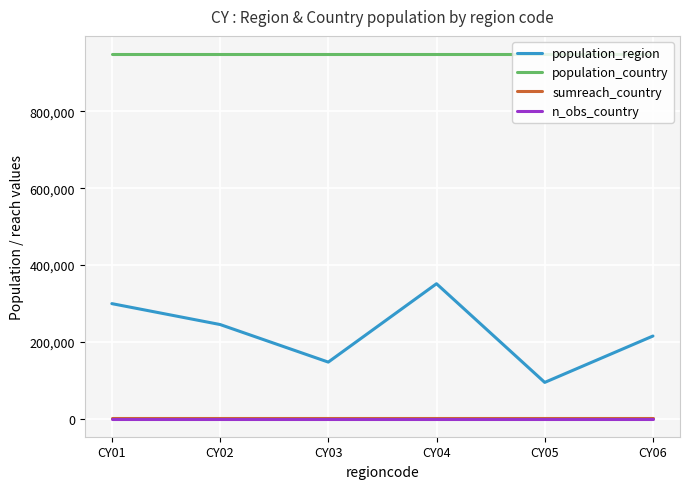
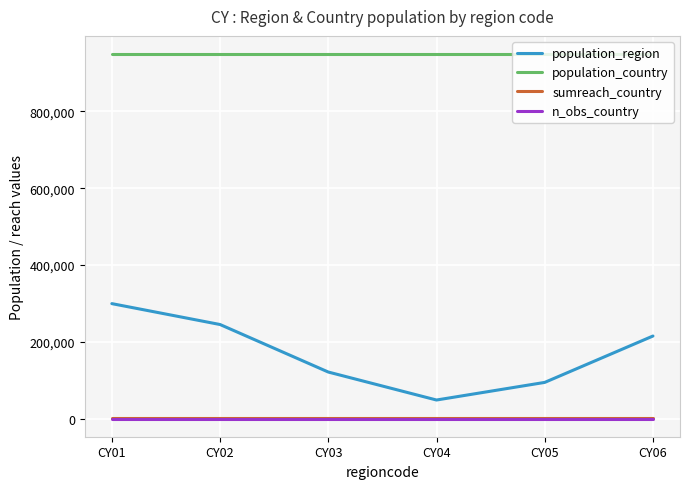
  {
    "population_region": {
      "CY01": "300,000",
      "CY02": "240,000",
-     "CY03": "150,000",
-     "CY04": "350,000",
+     "CY03": "120,000",
+     "CY04": "50,000",
      "CY05": "90,000",
      "CY06": "210,000"
    },
    "population_country": {
      "CY01": "950,000",
      "CY02": "950,000",
      "CY03": "950,000",
      "CY04": "950,000"
    }
  }
